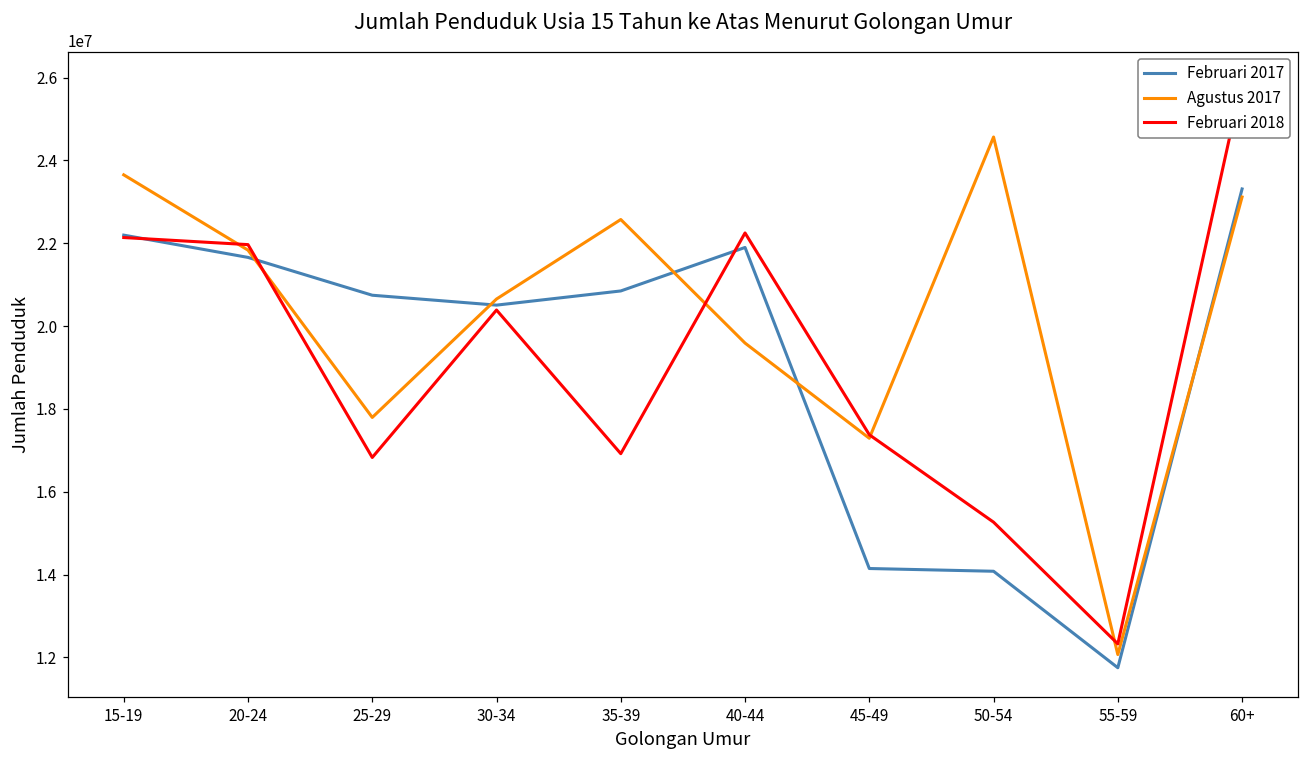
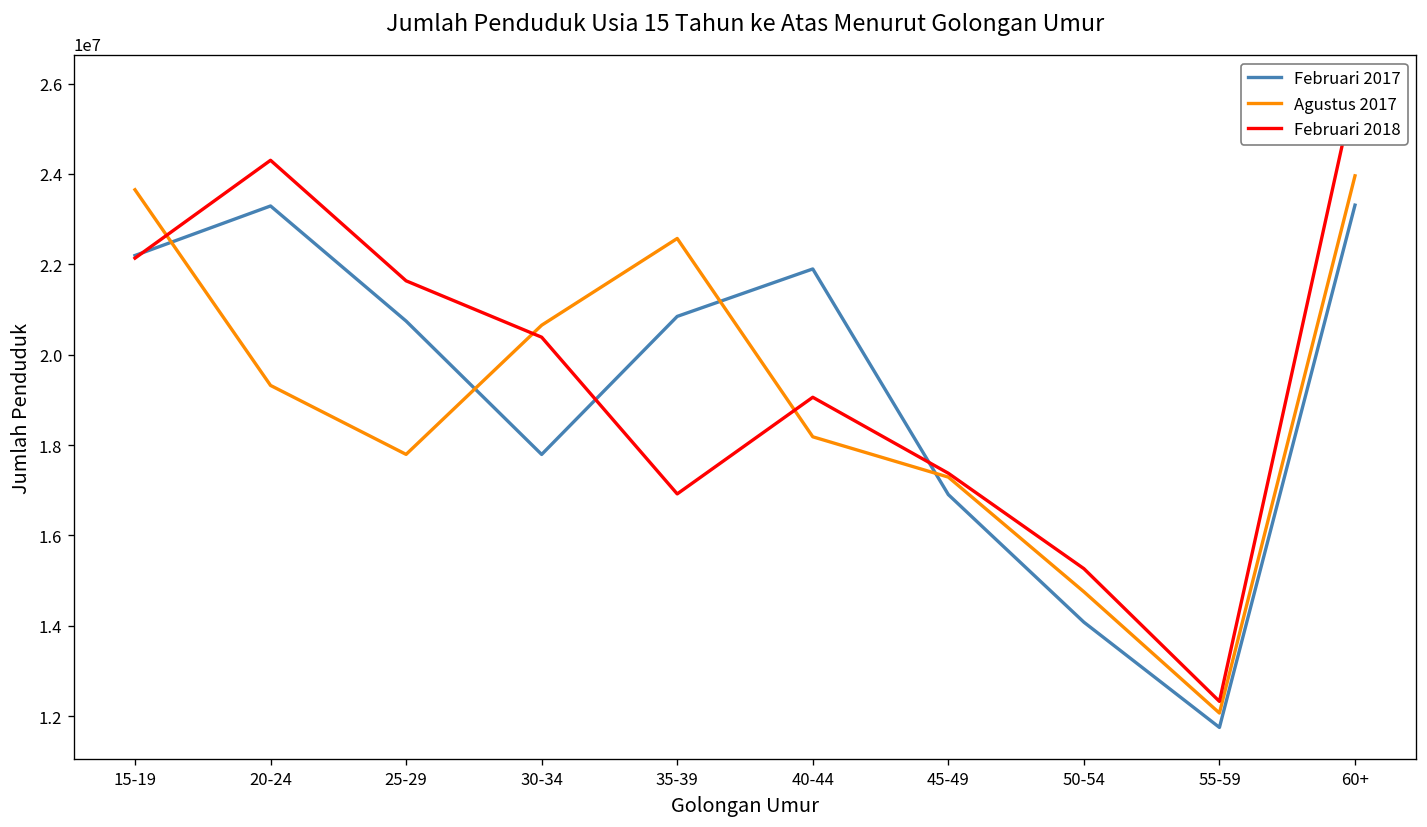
  {
    "Februari 2017": {
-     "20-24": 21700000,
+     "20-24": 23300000,
      "25-29": 20700000,
-     "30-34": 20500000,
+     "30-34": 17800000,
      "35-39": 20800000,
      "40-44": 21900000,
-     "45-49": 14100000,
+     "45-49": 16900000,
      "50-54": 14100000,
      "55-59": 11700000,
      "60+": 23300000
    },
    "Agustus 2017": {
      "15-19": 23700000,
-     "20-24": 21800000,
+     "20-24": 19300000,
      "25-29": 17800000,
      "30-34": 20700000,
      "35-39": 22600000,
-     "40-44": 19600000,
+     "40-44": 18200000,
      "45-49": 17300000,
-     "50-54": 24600000,
+     "50-54": 14800000,
      "55-59": 12100000,
-     "60+": 23100000
+     "60+": 24000000
    },
    "Februari 2018": {
-     "20-24": 22000000,
-     "25-29": 16800000,
+     "20-24": 24300000,
+     "25-29": 21600000,
      "30-34": 20400000,
      "35-39": 16900000,
-     "40-44": 22200000,
+     "40-44": 19100000,
      "45-49": 17400000,
      "50-54": 15300000,
      "55-59": 12300000
    }
  }
